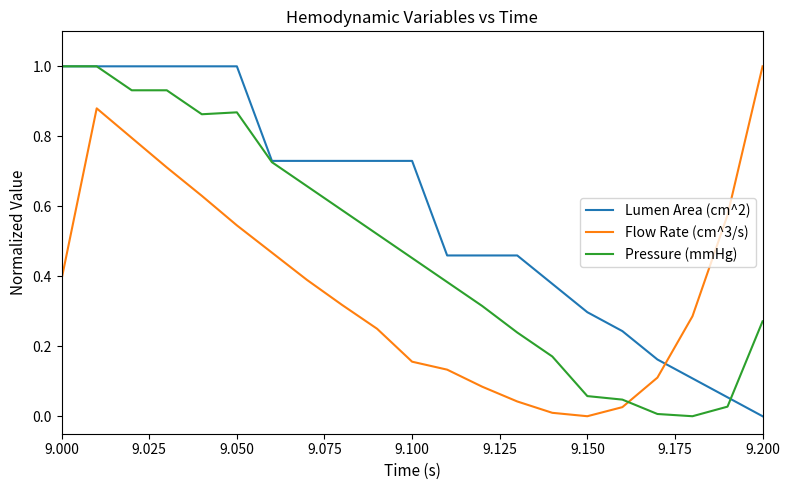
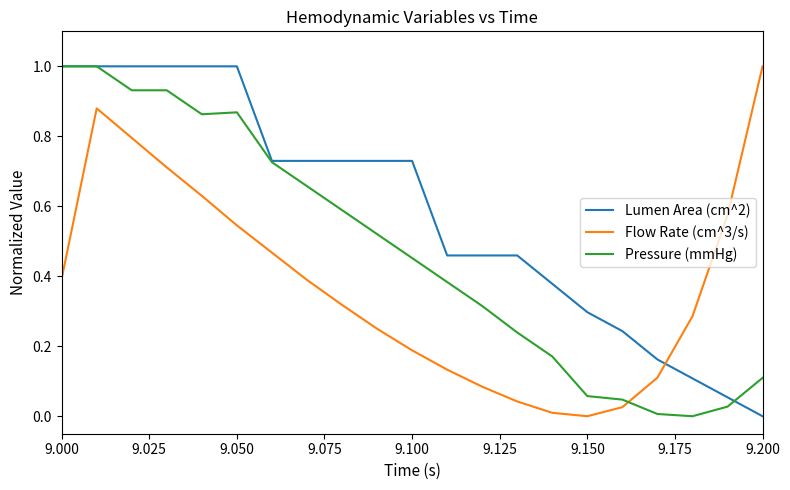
  {
    "Lumen Area (cm^2)": {
      "9.050": 1.00,
      "9.100": 0.73,
      "9.150": 0.30,
      "9.200": 0.00
    },
    "Flow Rate (cm^3/s)": {
      "9.000": 0.39,
      "9.050": 0.55,
-     "9.100": 0.16,
+     "9.100": 0.19,
      "9.150": 0.00,
      "9.200": 1.00
    },
    "Pressure (mmHg)": {
      "9.050": 0.87,
      "9.100": 0.45,
      "9.150": 0.06,
-     "9.200": 0.27
+     "9.200": 0.11
    }
  }
